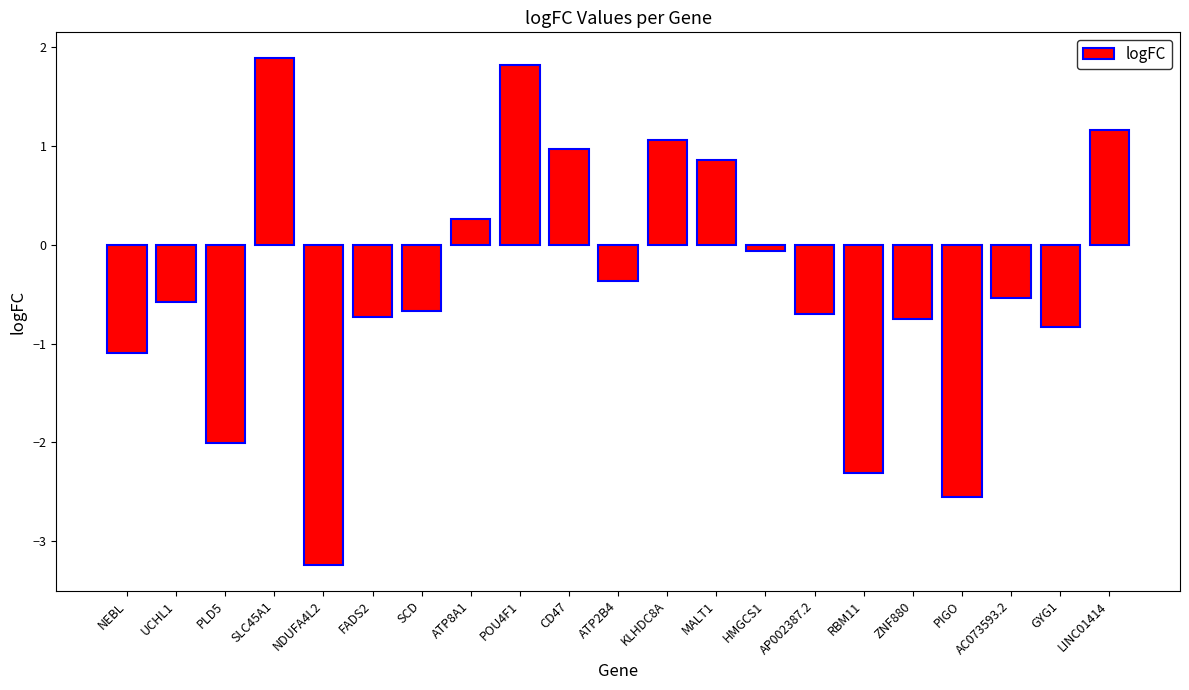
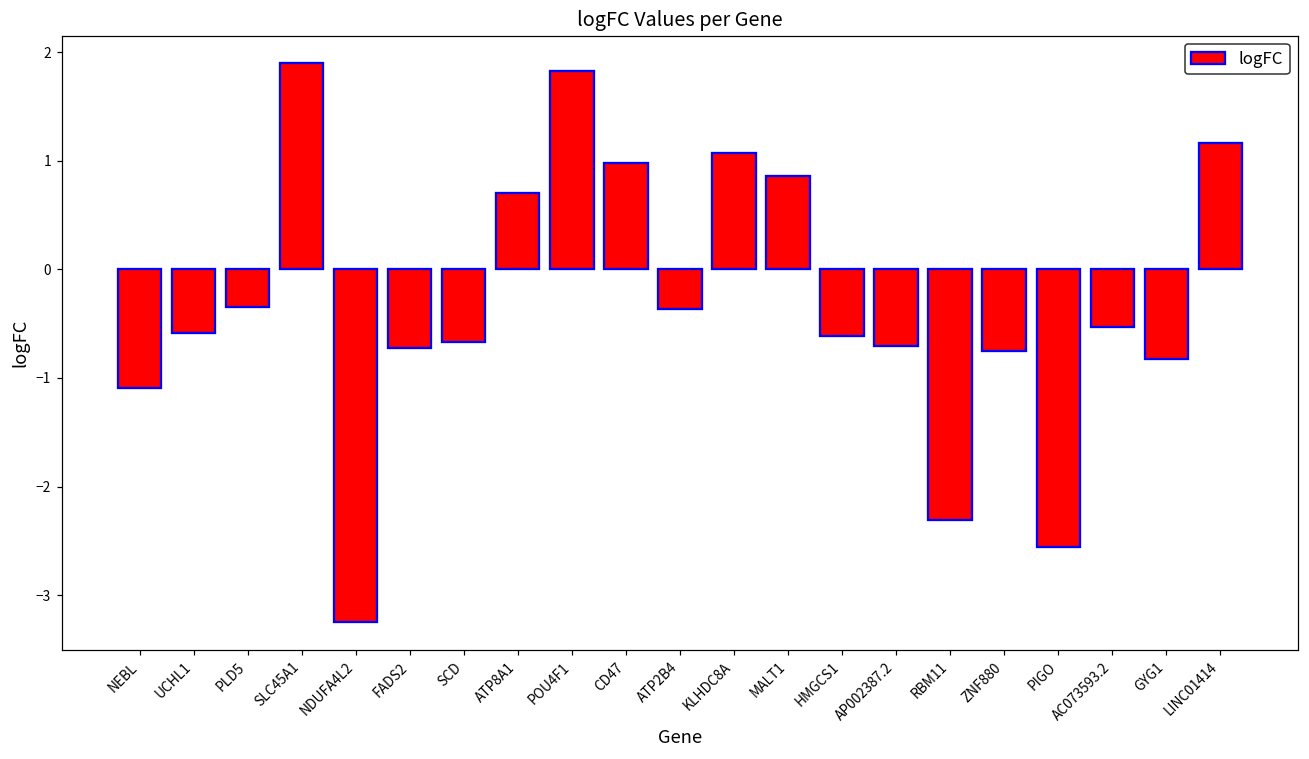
  {
    "NEBL": -1.1,
    "UCHL1": -0.6,
-   "PLD5": -2.0,
+   "PLD5": -0.3,
    "SLC45A1": 1.9,
    "NDUFA4L2": -3.2,
    "FADS2": -0.7,
    "SCD": -0.7,
-   "ATP8A1": 0.3,
+   "ATP8A1": 0.7,
    "POU4F1": 1.8,
    "CD47": 1.0,
    "ATP2B4": -0.4,
    "KLHDC8A": 1.1,
    "MALT1": 0.9,
-   "HMGCS1": -0.1,
+   "HMGCS1": -0.6,
    "AP002387.2": -0.7,
    "RBM11": -2.3,
    "ZNF880": -0.8,
    "PIGO": -2.6,
    "AC073593.2": -0.5,
    "GYG1": -0.8,
    "LINC01414": 1.2
  }
